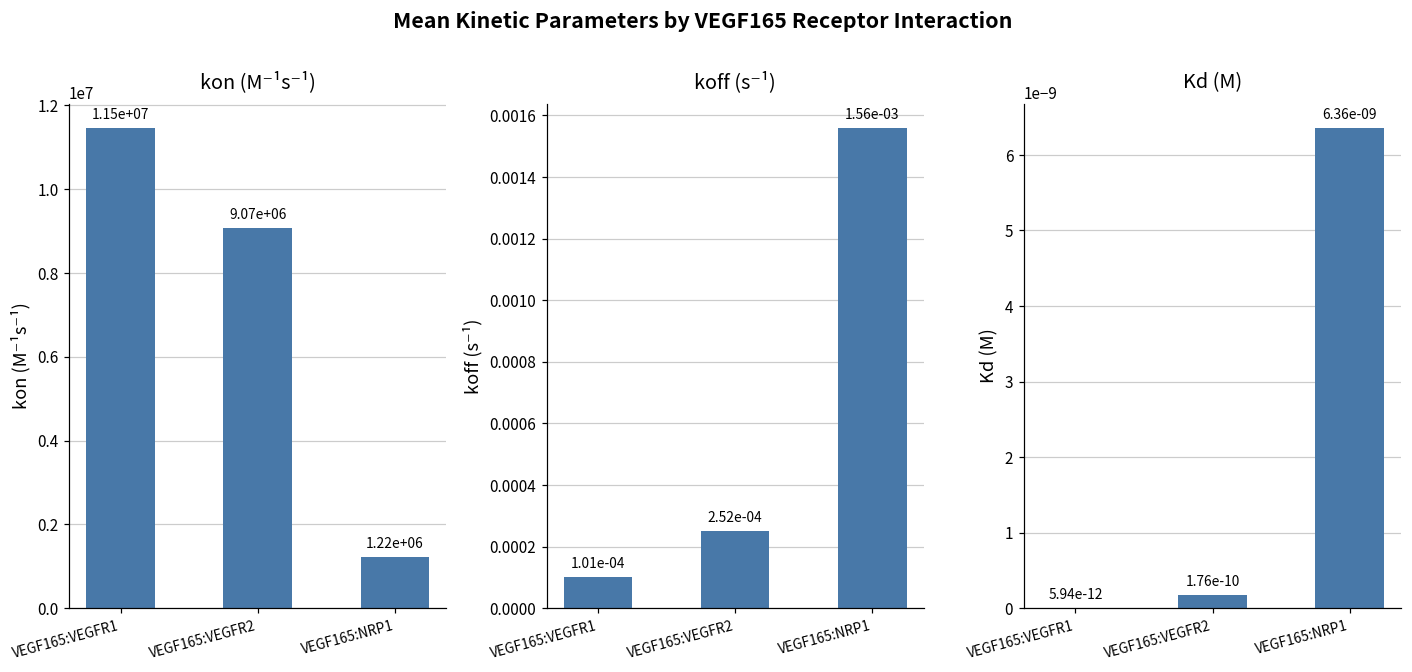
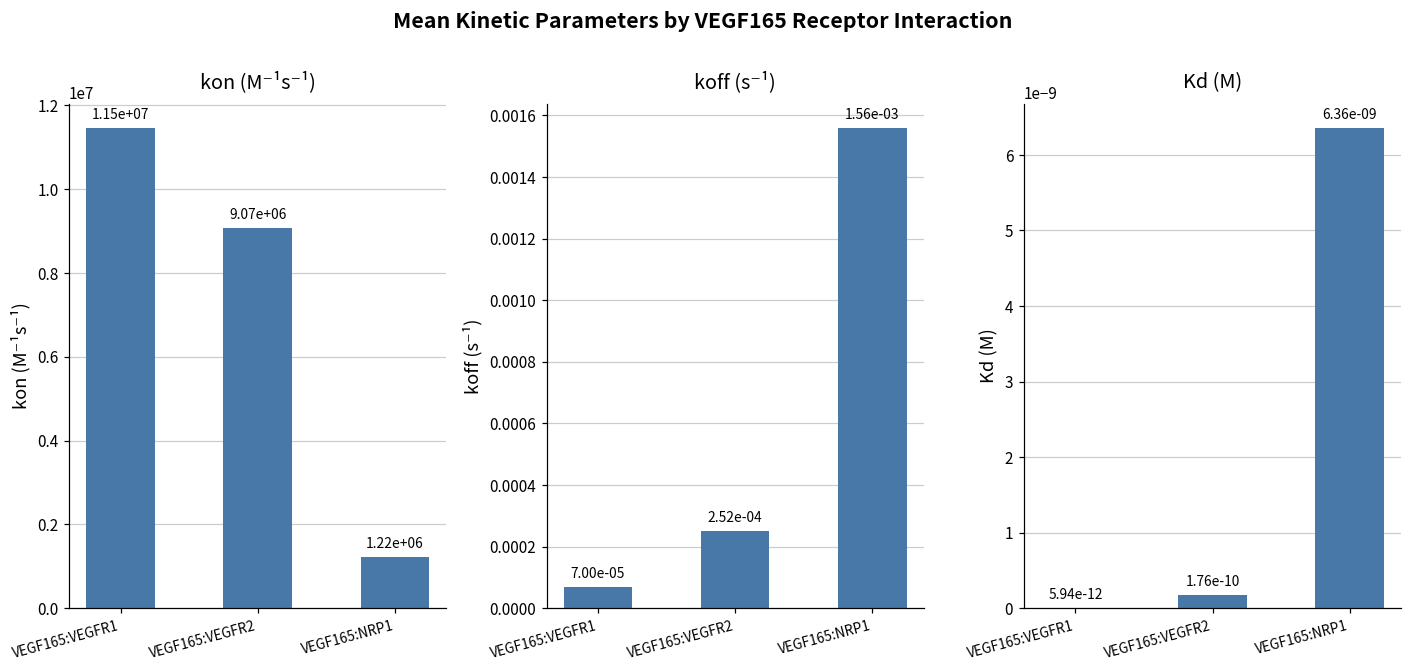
  {
    "koff (s⁻¹)": {
-     "VEGF165:VEGFR1": "1.01e-04",
+     "VEGF165:VEGFR1": "7.00e-05",
      "VEGF165:VEGFR2": "2.52e-04",
      "VEGF165:NRP1": "1.56e-03"
    },
    "Kd (M)": {
      "VEGF165:VEGFR1": "5.94e-12",
      "VEGF165:VEGFR2": "1.76e-10",
      "VEGF165:NRP1": "6.36e-09"
    }
  }
